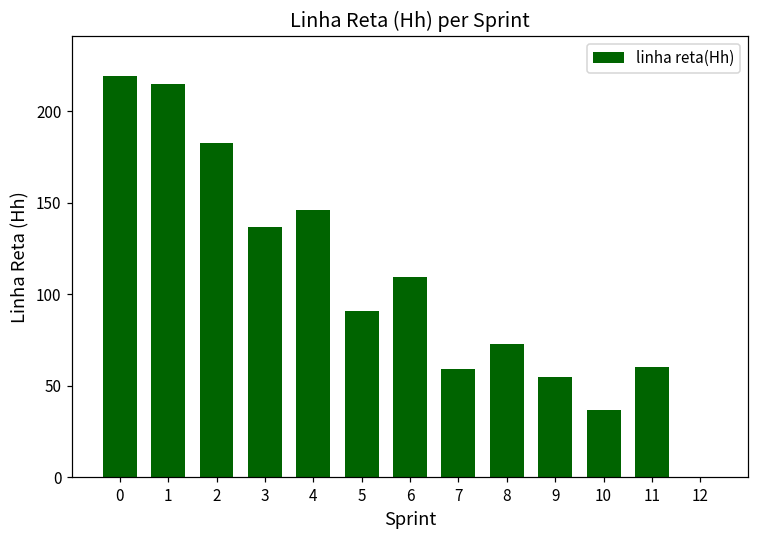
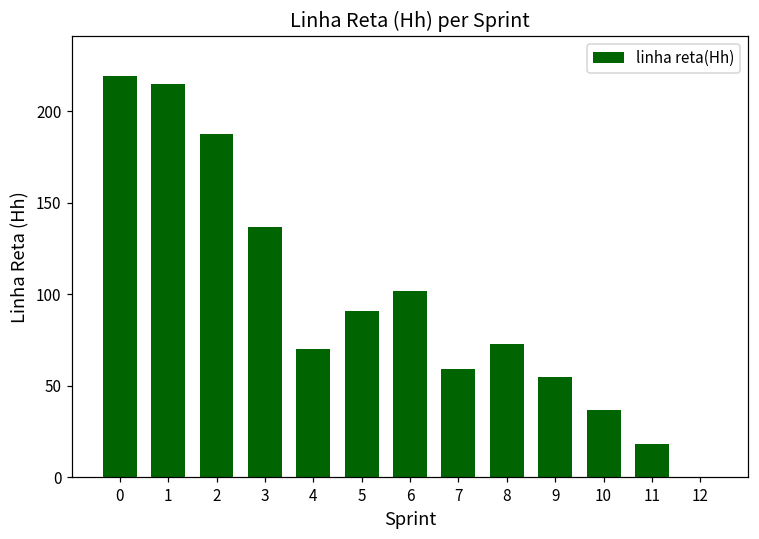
  {
    "0": 219,
    "1": 215,
-   "2": 183,
+   "2": 187,
    "3": 137,
-   "4": 146,
+   "4": 70,
    "5": 91,
-   "6": 110,
+   "6": 102,
    "7": 59,
    "8": 73,
    "9": 55,
    "10": 37,
-   "11": 60,
+   "11": 18,
    "12": 0
  }
